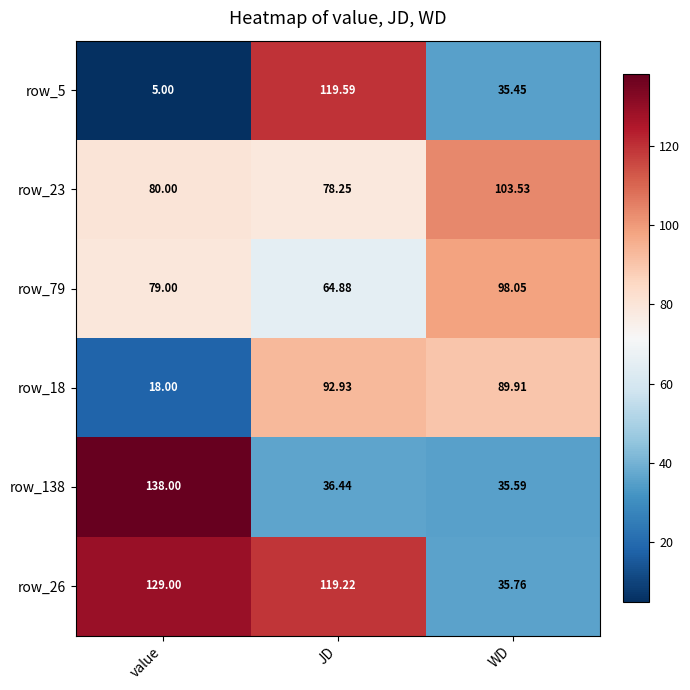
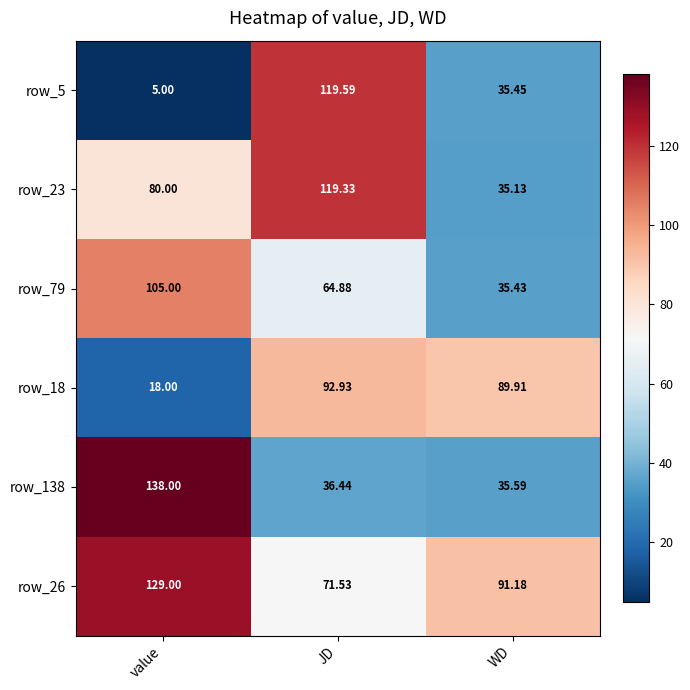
  {
    "row_5": {
      "value": 5.00,
      "JD": 119.59,
      "WD": 35.45
    },
    "row_23": {
      "value": 80.00,
-     "JD": 78.25,
-     "WD": 103.53
+     "JD": 119.33,
+     "WD": 35.13
    },
    "row_79": {
-     "value": 79.00,
+     "value": 105.00,
      "JD": 64.88,
-     "WD": 98.05
+     "WD": 35.43
    },
    "row_18": {
      "value": 18.00,
      "JD": 92.93,
      "WD": 89.91
    },
    "row_138": {
      "value": 138.00,
      "JD": 36.44,
      "WD": 35.59
    },
    "row_26": {
      "value": 129.00,
-     "JD": 119.22,
-     "WD": 35.76
+     "JD": 71.53,
+     "WD": 91.18
    }
  }
